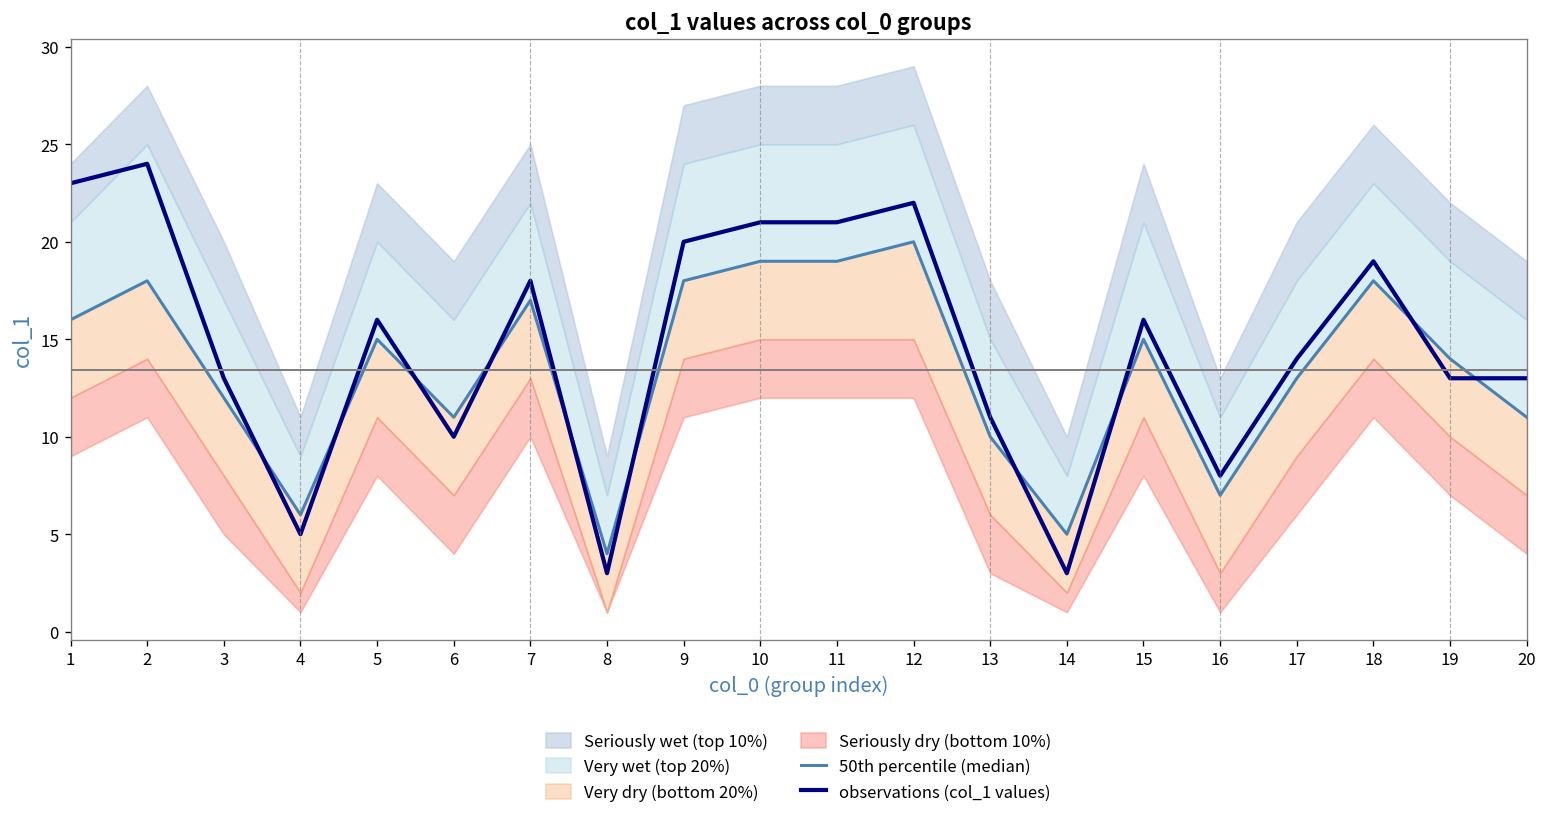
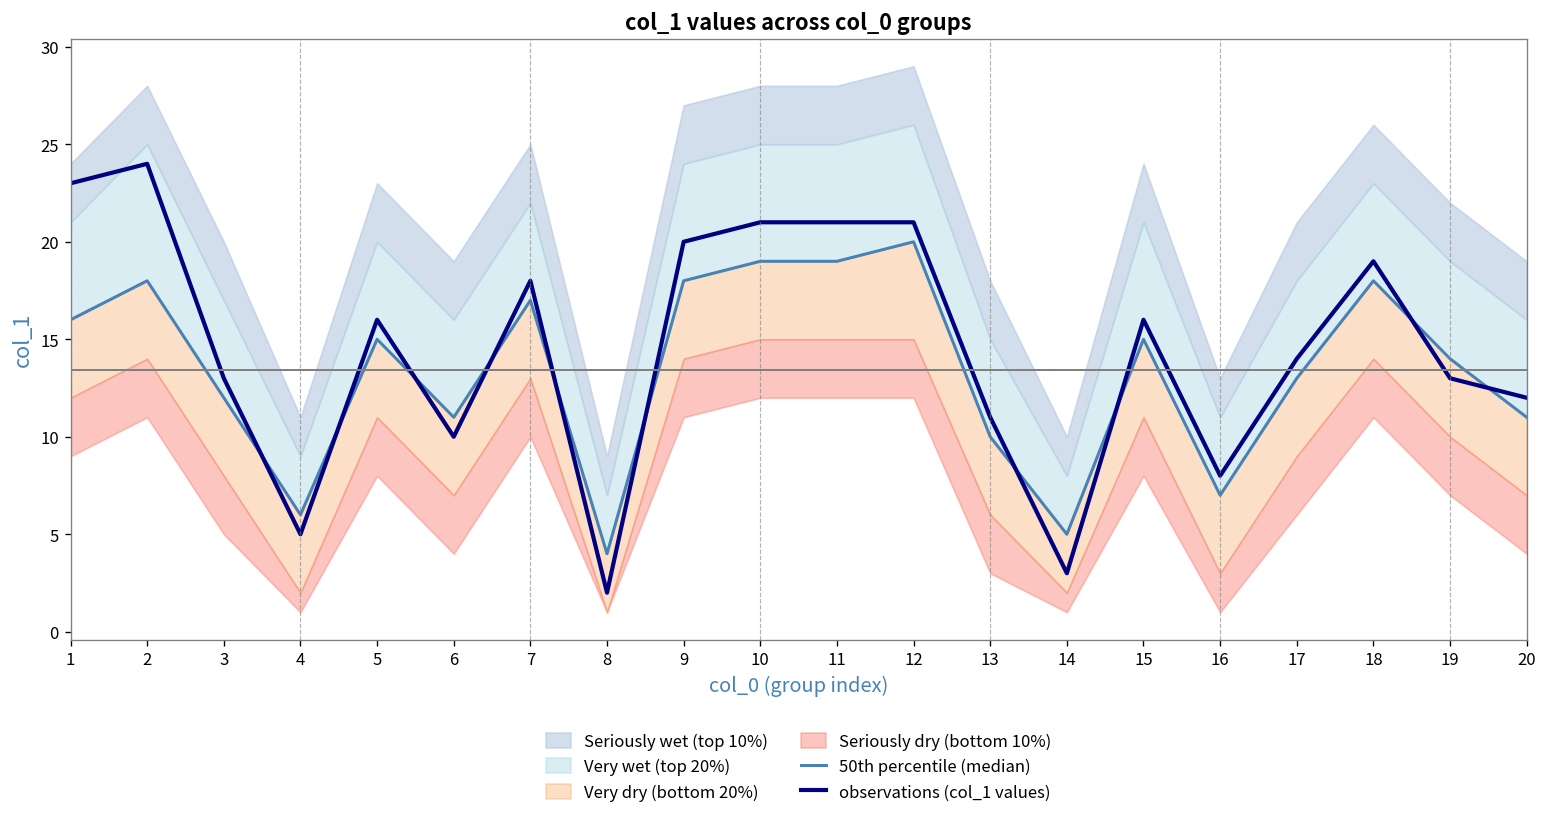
  {
    "observations (col_1 values)": {
      "1": 23,
      "2": 24,
      "3": 13,
      "4": 5,
      "5": 16,
      "6": 10,
      "7": 18,
-     "8": 3,
+     "8": 2,
      "9": 20,
      "10": 21,
      "11": 21,
-     "12": 22,
+     "12": 21,
      "13": 11,
      "14": 3,
      "15": 16,
      "16": 8,
      "17": 14,
      "18": 19,
      "19": 13,
-     "20": 13
+     "20": 12
    }
  }
